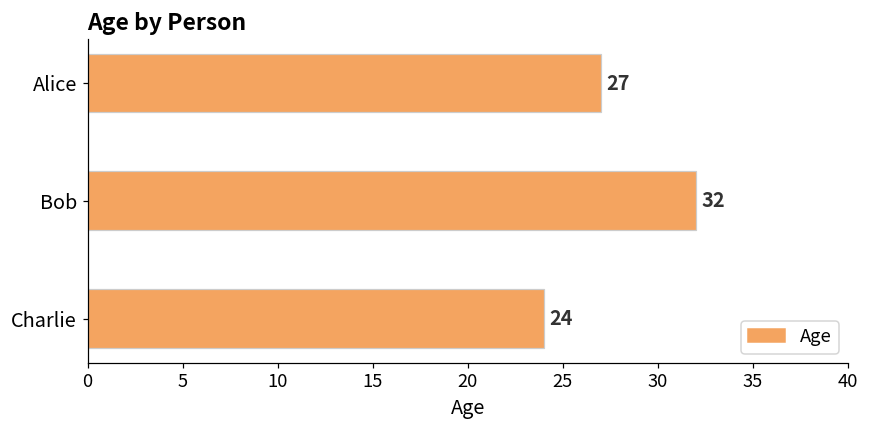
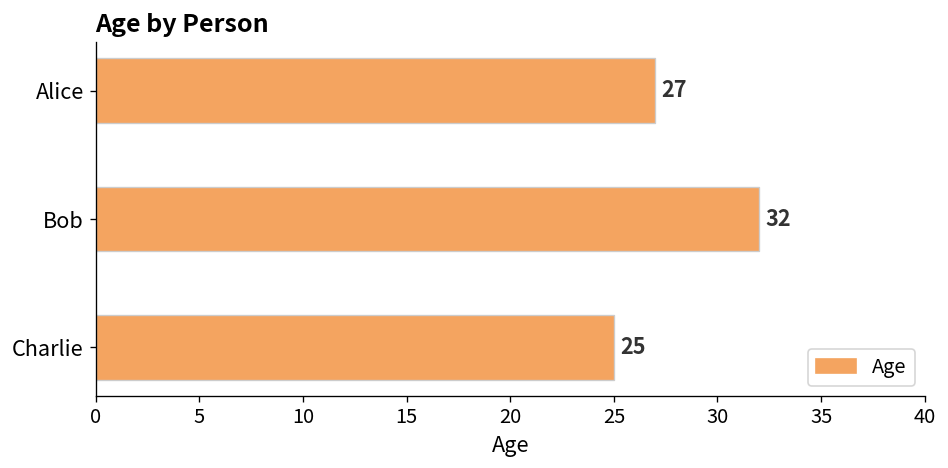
  {
    "Alice": 27,
    "Bob": 32,
-   "Charlie": 24
+   "Charlie": 25
  }
